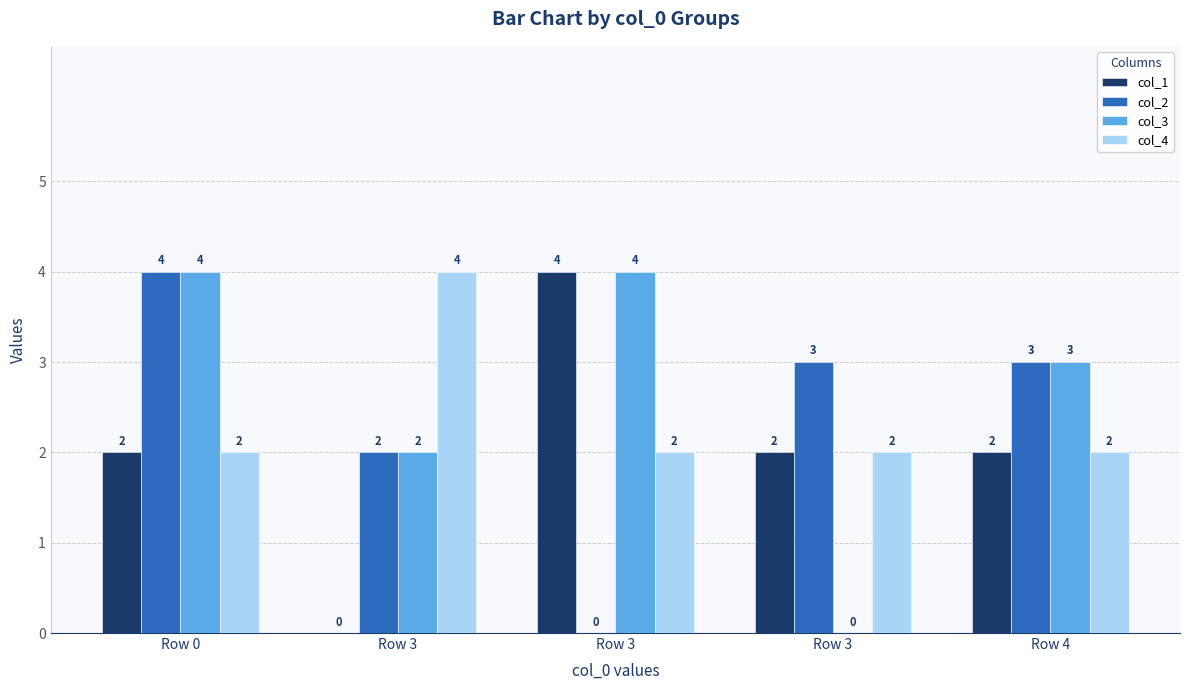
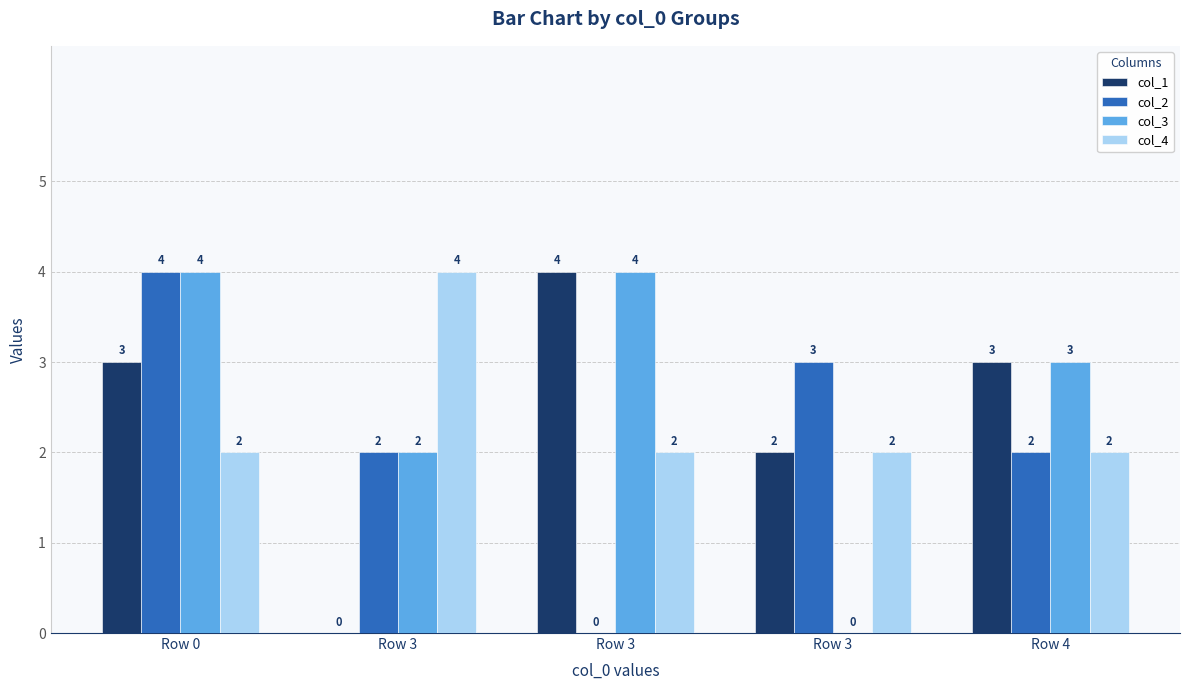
  {
    "col_1": {
-     "Row 0": 2,
-     "Row 4": 2
+     "Row 0": 3,
+     "Row 4": 3
    },
    "col_2": {
      "Row 0": 4,
-     "Row 4": 3
+     "Row 4": 2
    },
    "col_3": {
      "Row 0": 4,
      "Row 4": 3
    },
    "col_4": {
      "Row 0": 2,
      "Row 4": 2
    }
  }
